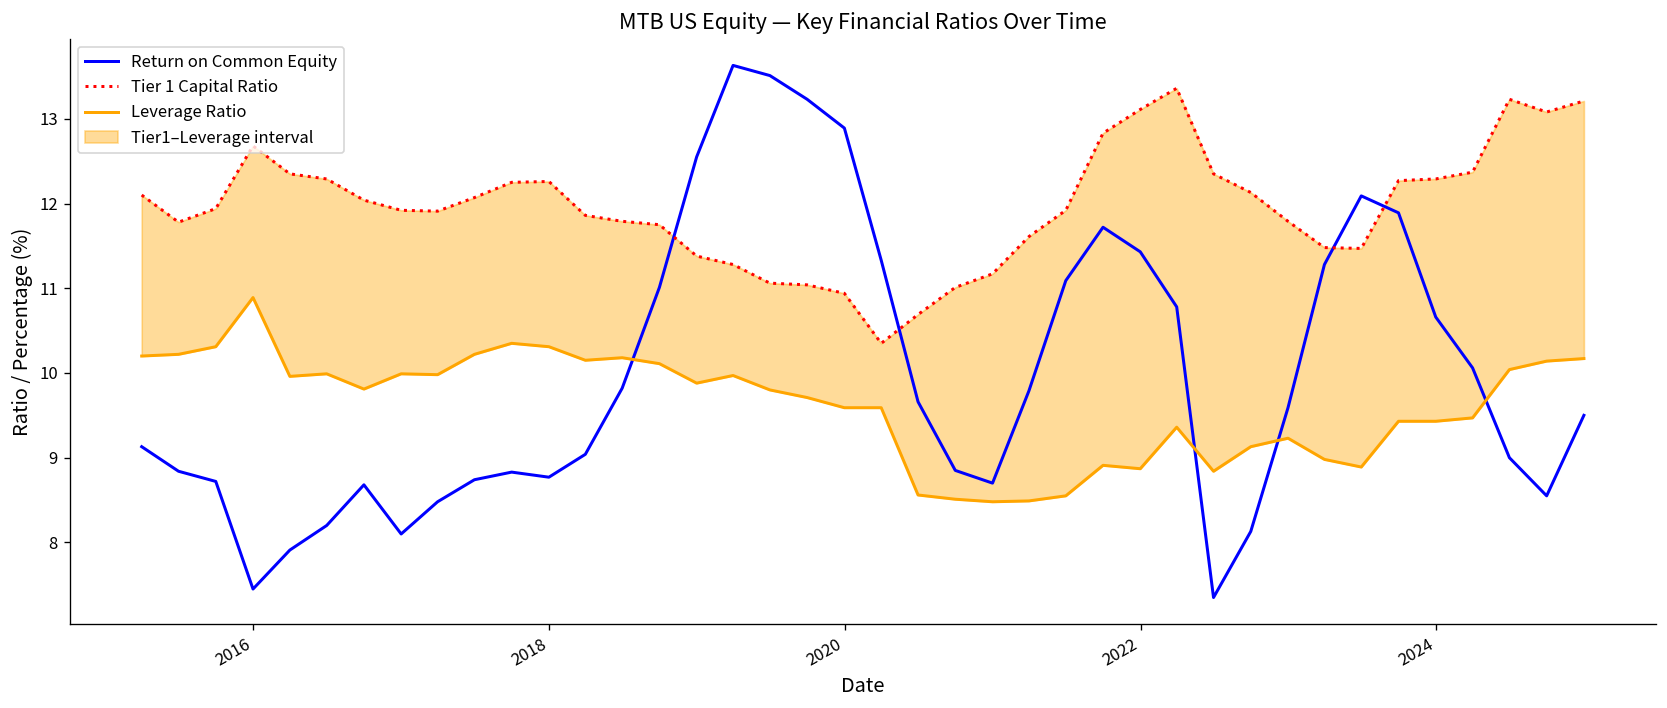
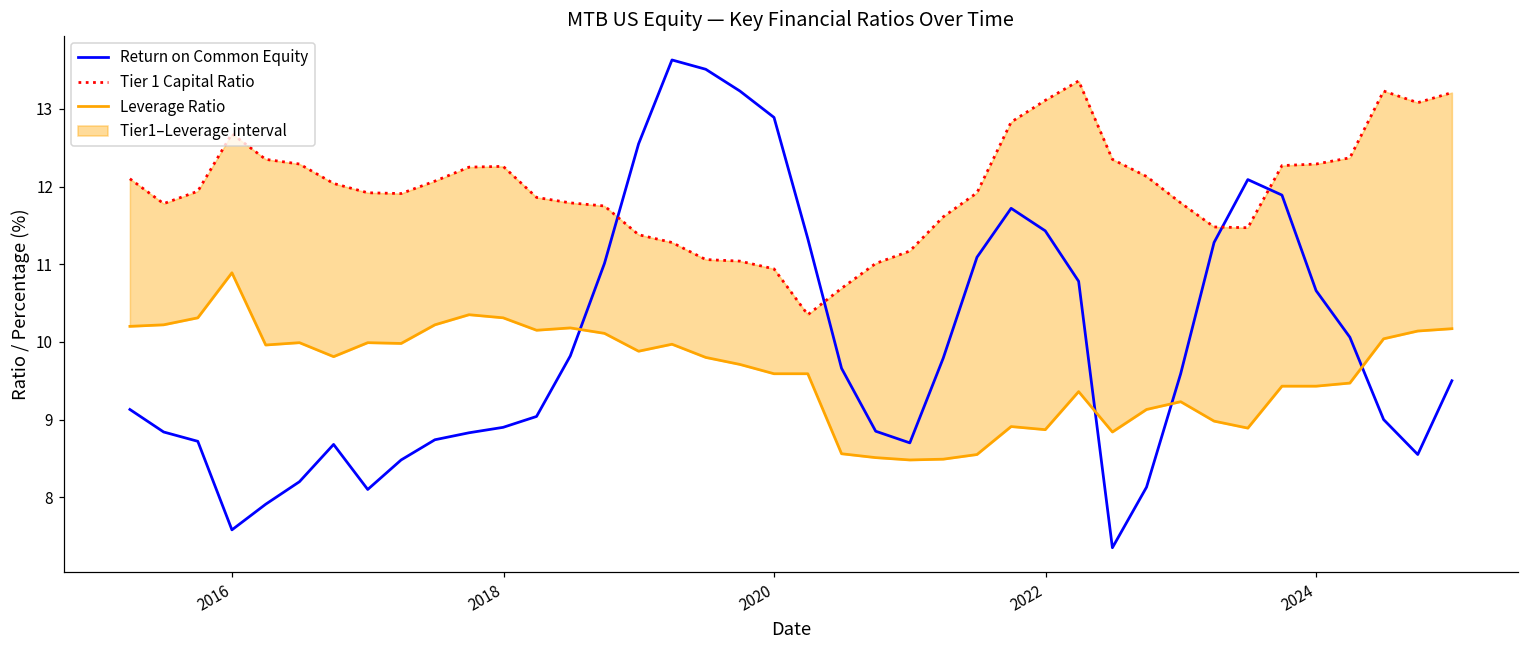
  {
    "Return on Common Equity": {
-     "2016": 7.5,
-     "2018": 8.8,
+     "2016": 7.6,
+     "2018": 8.9,
      "2020": 12.9,
      "2022": 11.4,
      "2024": 10.7
    }
  }
